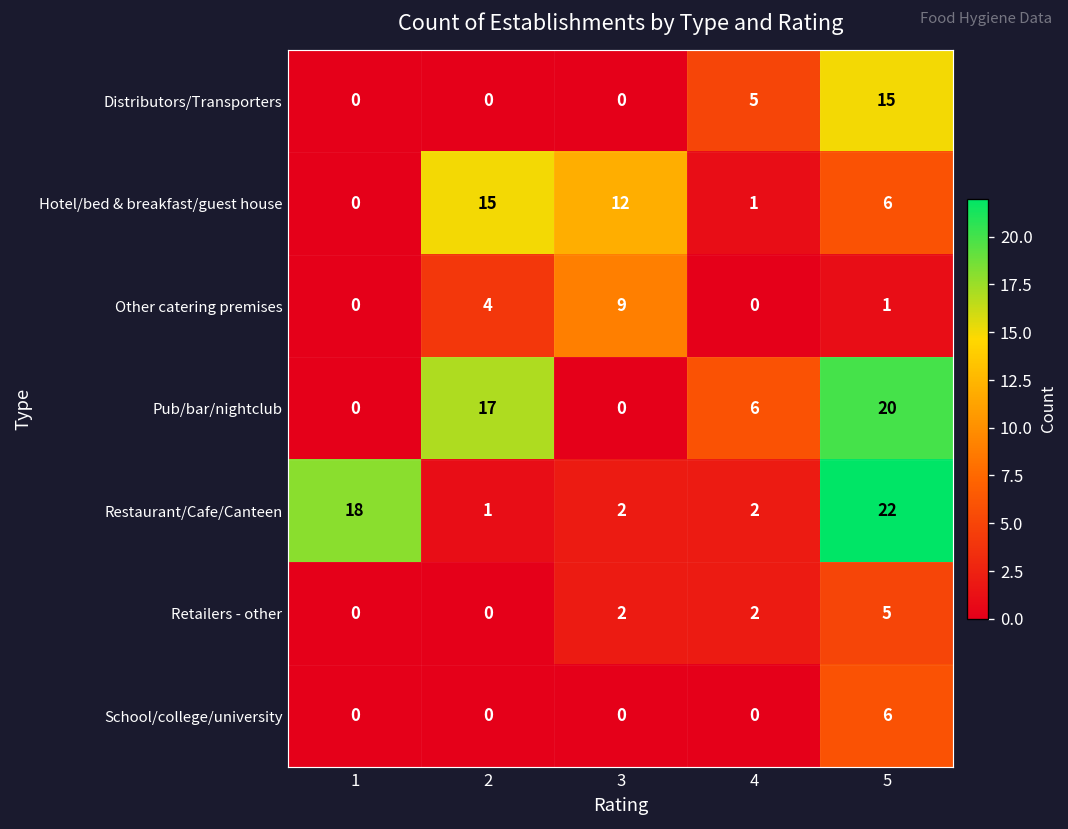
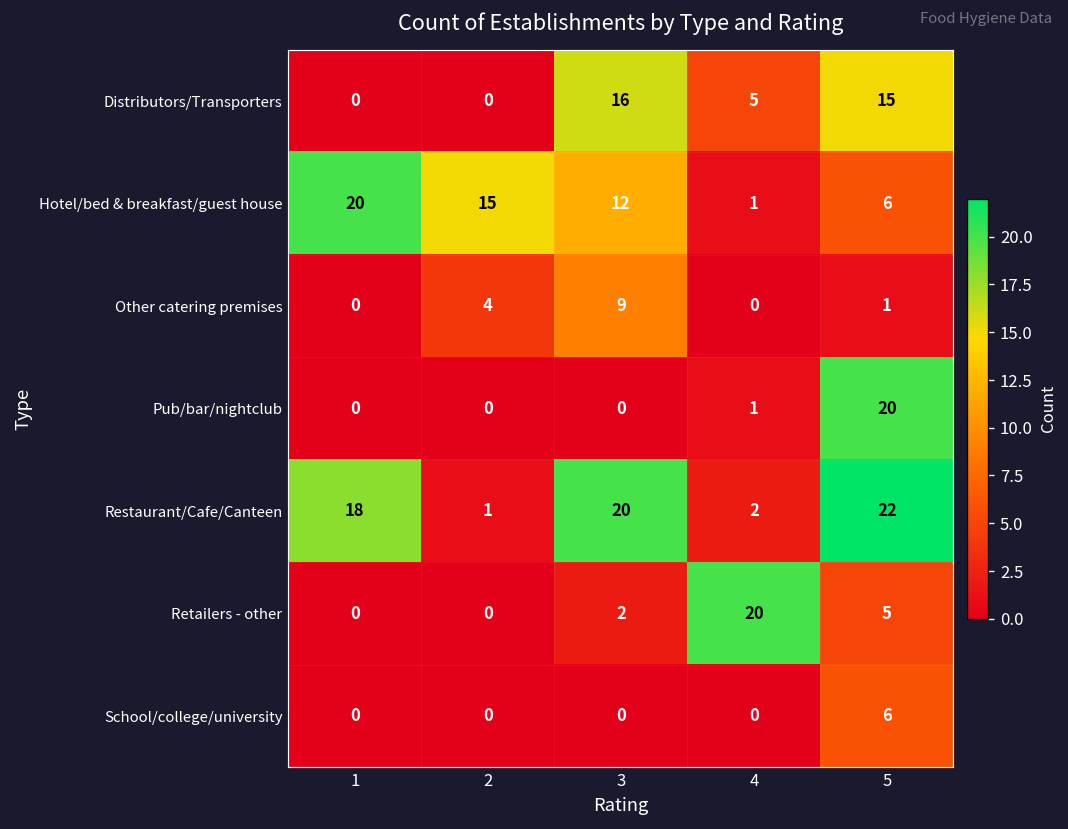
  {
    "Distributors/Transporters": {
      "1": 0,
      "2": 0,
-     "3": 0,
+     "3": 16,
      "4": 5,
      "5": 15
    },
    "Hotel/bed & breakfast/guest house": {
-     "1": 0,
+     "1": 20,
      "2": 15,
      "3": 12,
      "4": 1,
      "5": 6
    },
    "Other catering premises": {
      "1": 0,
      "2": 4,
      "3": 9,
      "4": 0,
      "5": 1
    },
    "Pub/bar/nightclub": {
      "1": 0,
-     "2": 17,
+     "2": 0,
      "3": 0,
-     "4": 6,
+     "4": 1,
      "5": 20
    },
    "Restaurant/Cafe/Canteen": {
      "1": 18,
      "2": 1,
-     "3": 2,
+     "3": 20,
      "4": 2,
      "5": 22
    },
    "Retailers - other": {
      "1": 0,
      "2": 0,
      "3": 2,
-     "4": 2,
+     "4": 20,
      "5": 5
    },
    "School/college/university": {
      "1": 0,
      "2": 0,
      "3": 0,
      "4": 0,
      "5": 6
    }
  }
